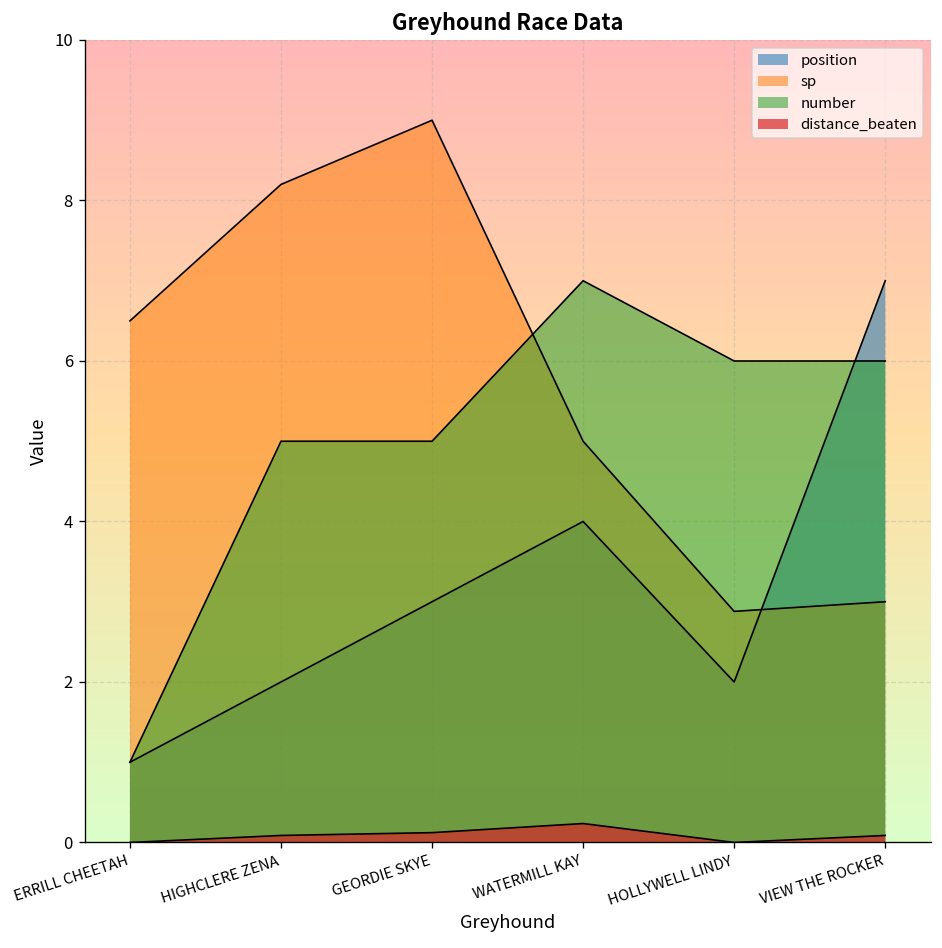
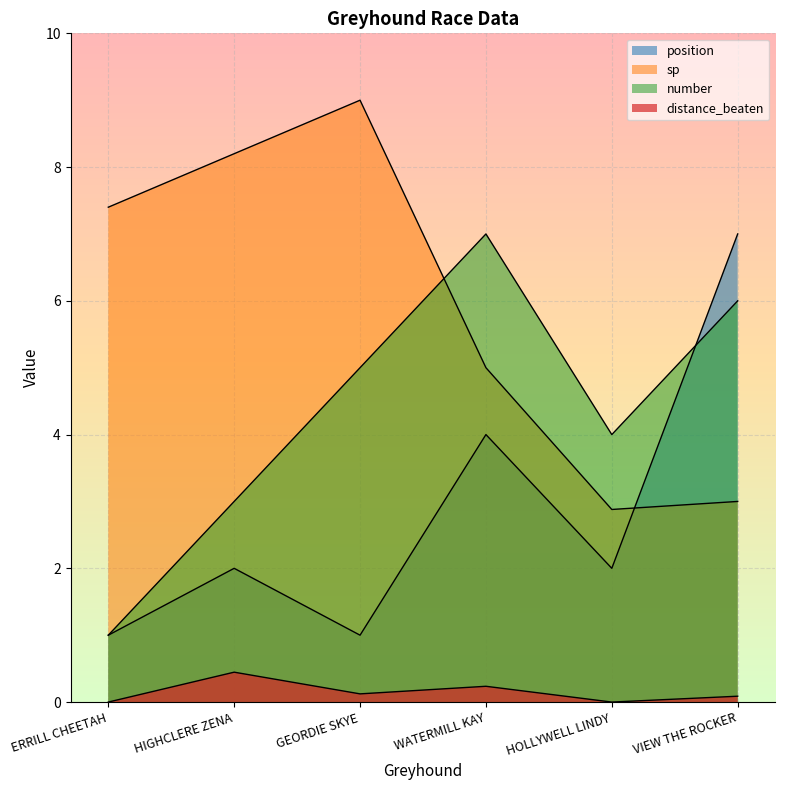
  {
    "position": {
      "HIGHCLERE ZENA": 2,
-     "GEORDIE SKYE": 3,
+     "GEORDIE SKYE": 1,
      "WATERMILL KAY": 4,
      "HOLLYWELL LINDY": 2,
      "VIEW THE ROCKER": 7
    },
    "sp": {
-     "ERRILL CHEETAH": 6.5,
+     "ERRILL CHEETAH": 7.4,
      "HIGHCLERE ZENA": 8.2,
      "GEORDIE SKYE": 9.0,
      "WATERMILL KAY": 5.0,
      "HOLLYWELL LINDY": 2.9,
      "VIEW THE ROCKER": 3.0
    },
    "number": {
-     "HIGHCLERE ZENA": 5,
+     "HIGHCLERE ZENA": 3,
      "GEORDIE SKYE": 5,
      "WATERMILL KAY": 7,
-     "HOLLYWELL LINDY": 6,
+     "HOLLYWELL LINDY": 4,
      "VIEW THE ROCKER": 6
    },
    "distance_beaten": {
      "ERRILL CHEETAH": 0.0,
-     "HIGHCLERE ZENA": 0.1,
+     "HIGHCLERE ZENA": 0.4,
      "GEORDIE SKYE": 0.1,
      "WATERMILL KAY": 0.2,
      "HOLLYWELL LINDY": 0.0,
      "VIEW THE ROCKER": 0.1
    }
  }
